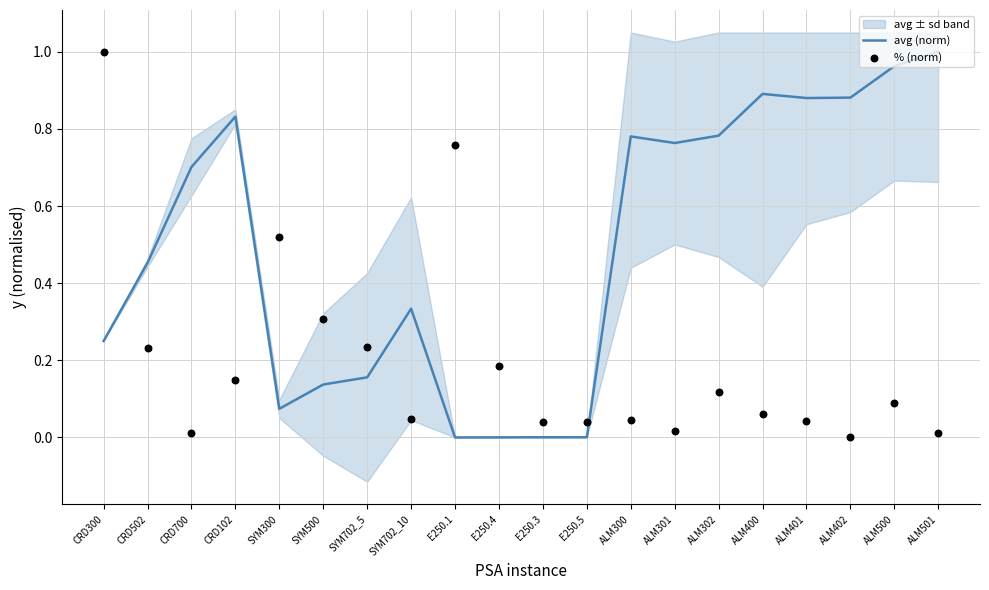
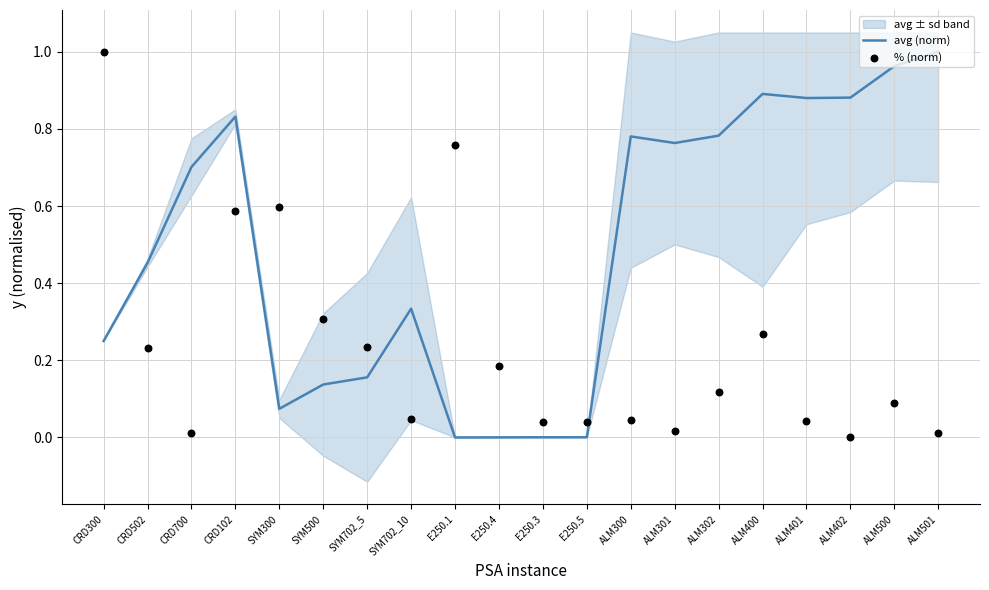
  {
    "% (norm)": {
-     "CRD102": 0.15,
-     "SYM300": 0.52,
-     "ALM400": 0.06
+     "CRD102": 0.59,
+     "SYM300": 0.60,
+     "ALM400": 0.27
    }
  }
